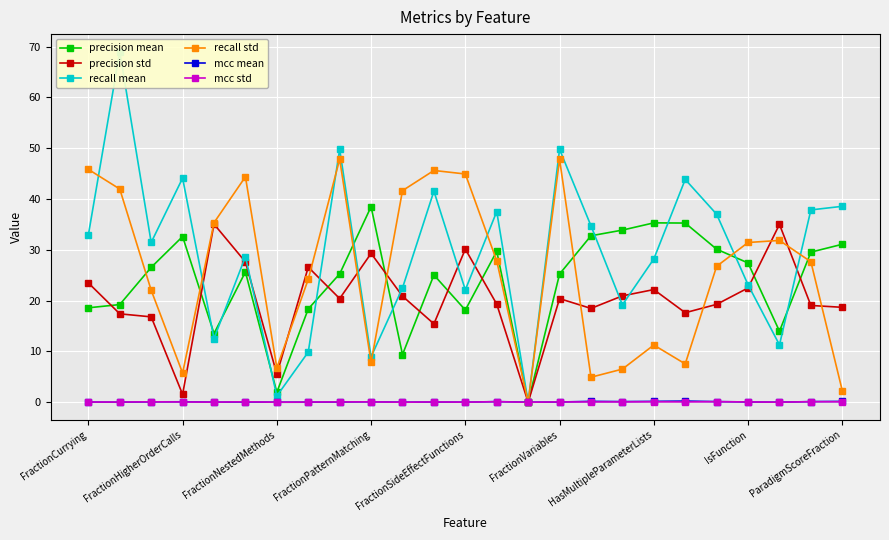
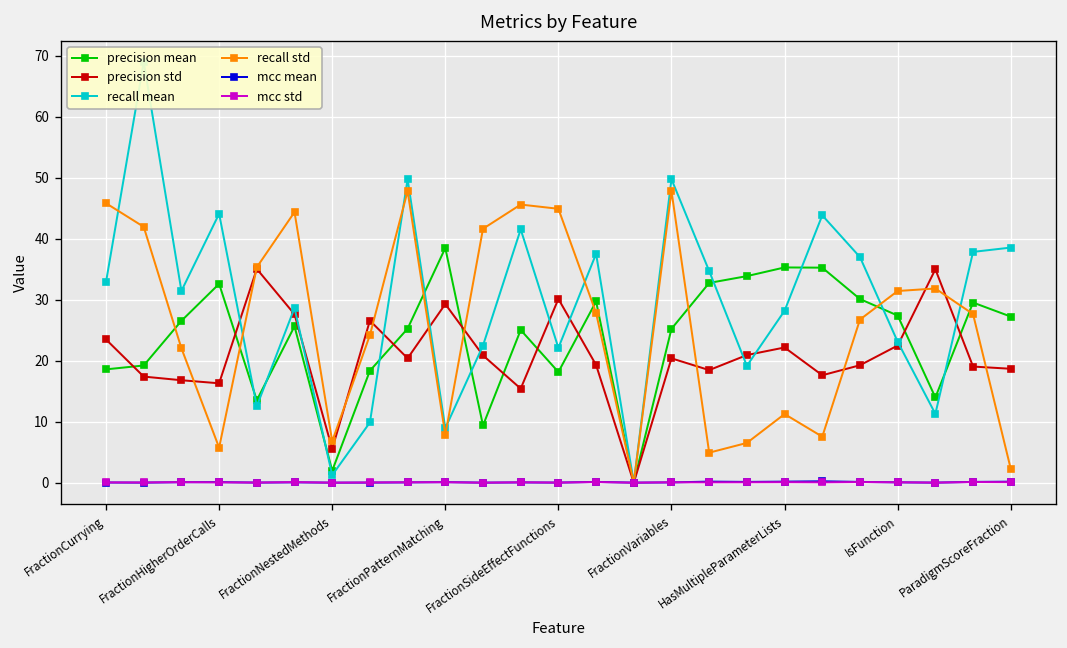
  {
    "precision mean": {
      "FractionCurrying": 19,
      "FractionHigherOrderCalls": 33,
      "FractionNestedMethods": 2,
      "FractionPatternMatching": 38,
      "FractionSideEffectFunctions": 18,
      "FractionVariables": 25,
      "HasMultipleParameterLists": 35,
      "IsFunction": 27,
-     "ParadigmScoreFraction": 31
+     "ParadigmScoreFraction": 27
    },
    "precision std": {
      "FractionCurrying": 23,
-     "FractionHigherOrderCalls": 2,
+     "FractionHigherOrderCalls": 16,
      "FractionNestedMethods": 6,
      "FractionPatternMatching": 29,
      "FractionSideEffectFunctions": 30,
      "FractionVariables": 20,
      "HasMultipleParameterLists": 22,
      "IsFunction": 22,
      "ParadigmScoreFraction": 19
    },
    "recall mean": {
      "FractionCurrying": 33,
      "FractionHigherOrderCalls": 44,
      "FractionNestedMethods": 1,
      "FractionPatternMatching": 9,
      "FractionSideEffectFunctions": 22,
      "FractionVariables": 50,
      "HasMultipleParameterLists": 28,
      "IsFunction": 23,
      "ParadigmScoreFraction": 39
    },
    "recall std": {
      "FractionCurrying": 46,
      "FractionHigherOrderCalls": 6,
      "FractionNestedMethods": 7,
      "FractionPatternMatching": 8,
      "FractionSideEffectFunctions": 45,
      "FractionVariables": 48,
      "HasMultipleParameterLists": 11,
      "IsFunction": 31,
      "ParadigmScoreFraction": 2
    }
  }
